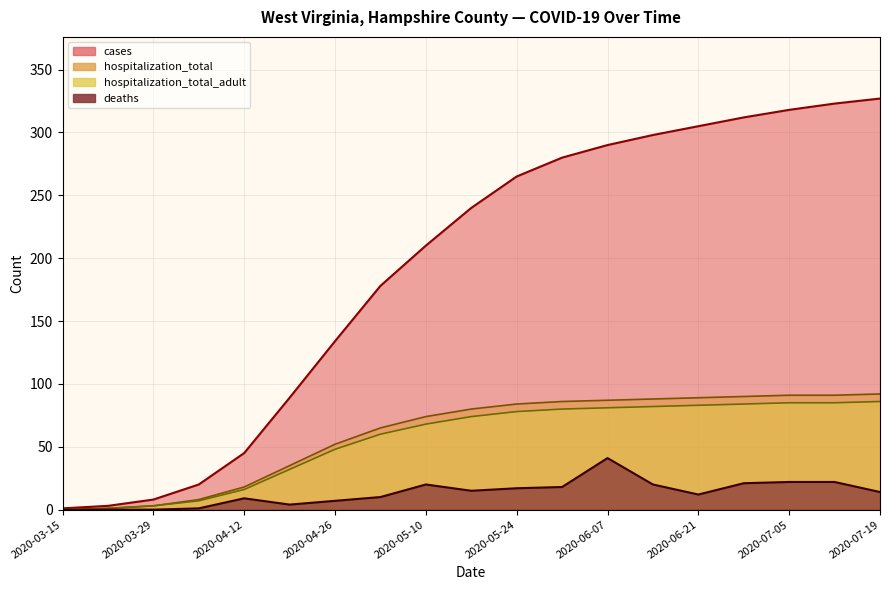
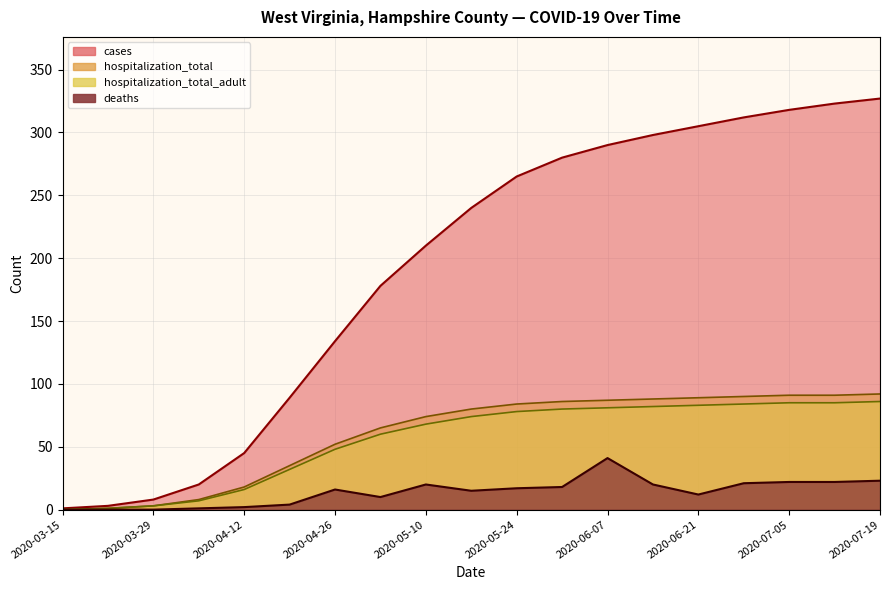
  {
    "deaths": {
      "2020-03-29": 0,
-     "2020-04-12": 9,
-     "2020-04-26": 7,
+     "2020-04-12": 2,
+     "2020-04-26": 16,
      "2020-05-10": 20,
      "2020-05-24": 17,
      "2020-06-07": 41,
      "2020-06-21": 12,
      "2020-07-05": 22,
-     "2020-07-19": 14
+     "2020-07-19": 23
    }
  }
